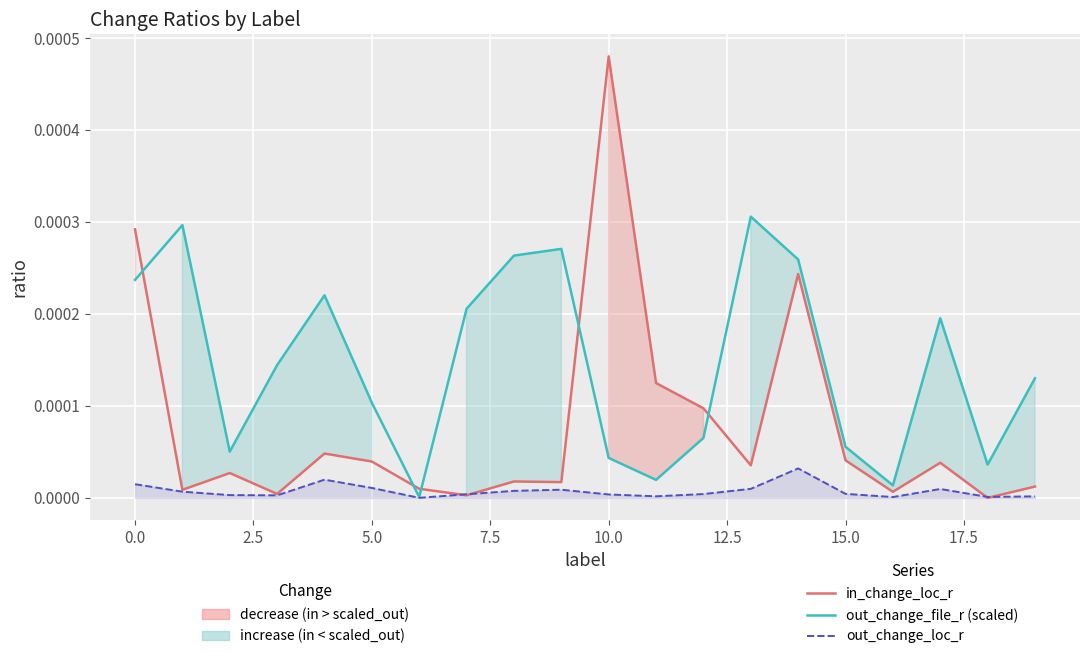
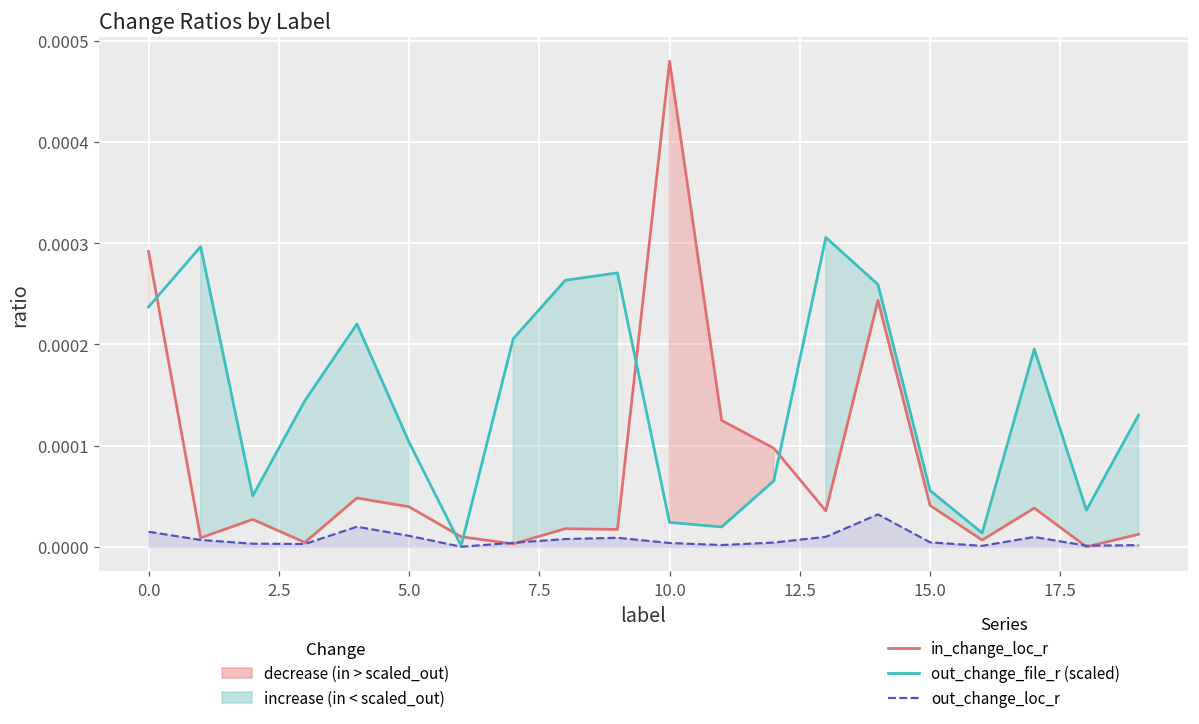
  {
    "in_change_loc_r": {
      "0.0": 0.00029,
      "5.0": 0.00004,
      "10.0": 0.00048,
      "15.0": 0.00004
    },
    "out_change_file_r (scaled)": {
      "0.0": 0.00024,
      "5.0": 0.00010,
-     "10.0": 0.00004,
+     "10.0": 0.00002,
      "15.0": 0.00006
    },
    "out_change_loc_r": {
      "0.0": 0.00001,
      "5.0": 0.00001,
      "10.0": 0.00000,
      "15.0": 0.00000
    }
  }
